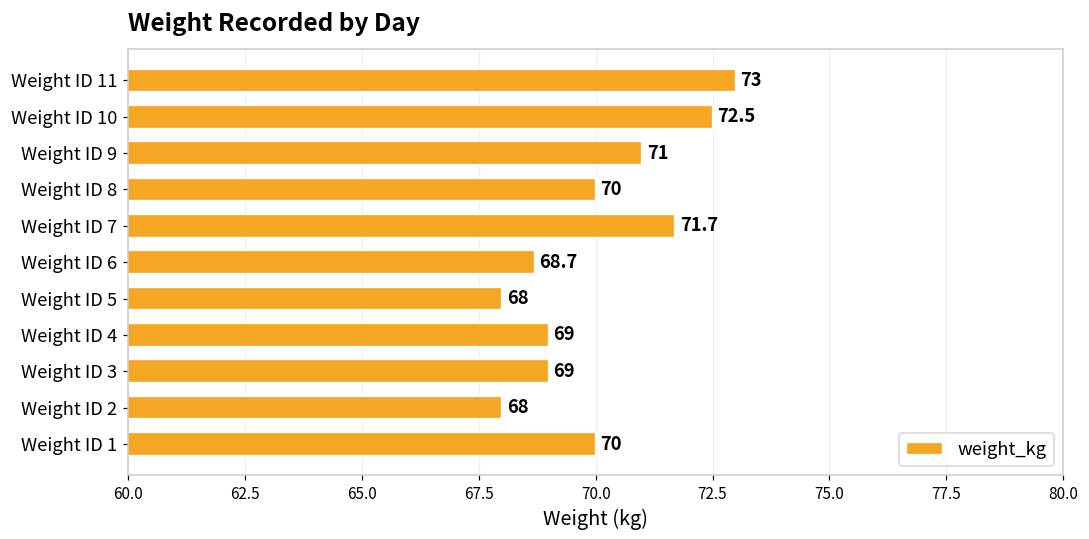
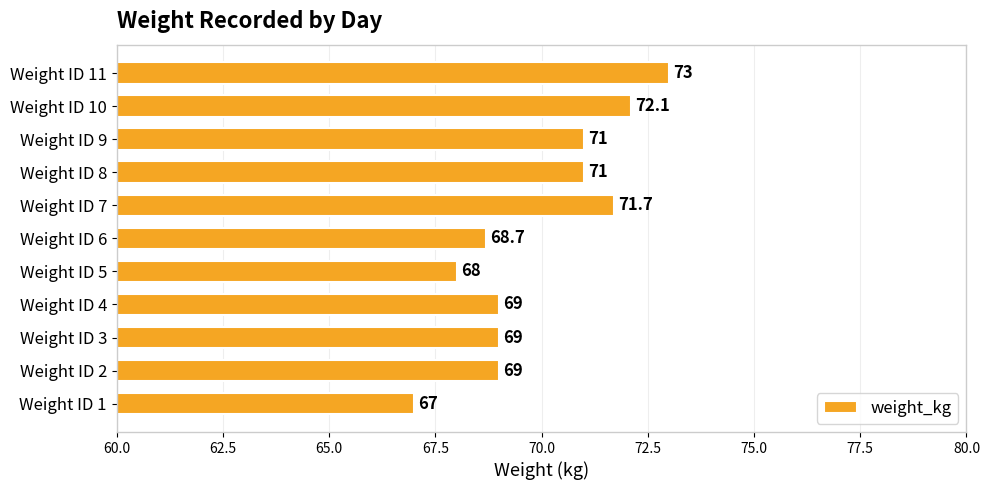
  {
    "Weight ID 11": 73,
-   "Weight ID 10": 72.5,
+   "Weight ID 10": 72.1,
    "Weight ID 9": 71,
-   "Weight ID 8": 70,
+   "Weight ID 8": 71,
    "Weight ID 7": 71.7,
    "Weight ID 6": 68.7,
    "Weight ID 5": 68,
    "Weight ID 4": 69,
    "Weight ID 3": 69,
-   "Weight ID 2": 68,
-   "Weight ID 1": 70
+   "Weight ID 2": 69,
+   "Weight ID 1": 67
  }
